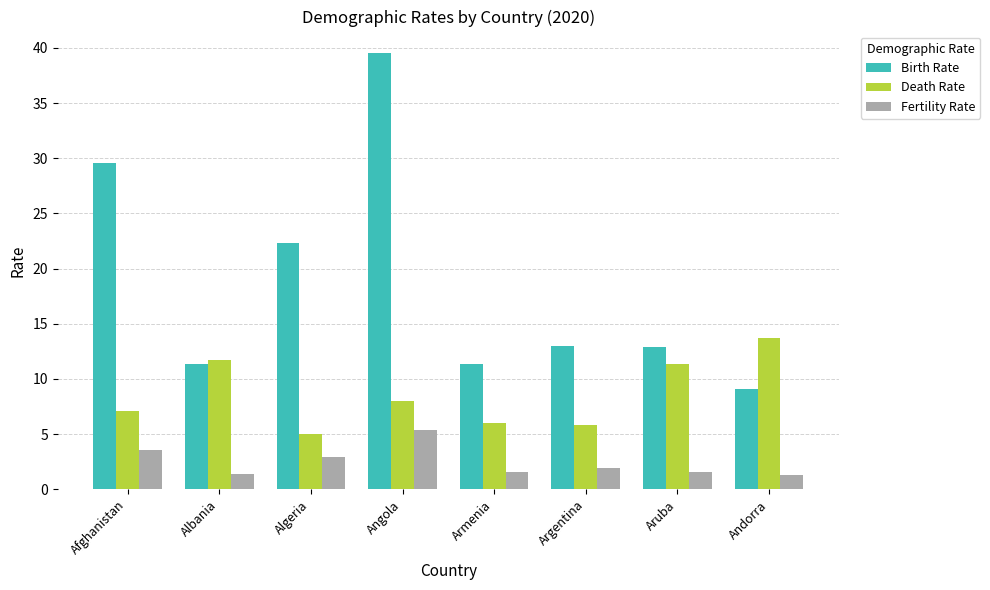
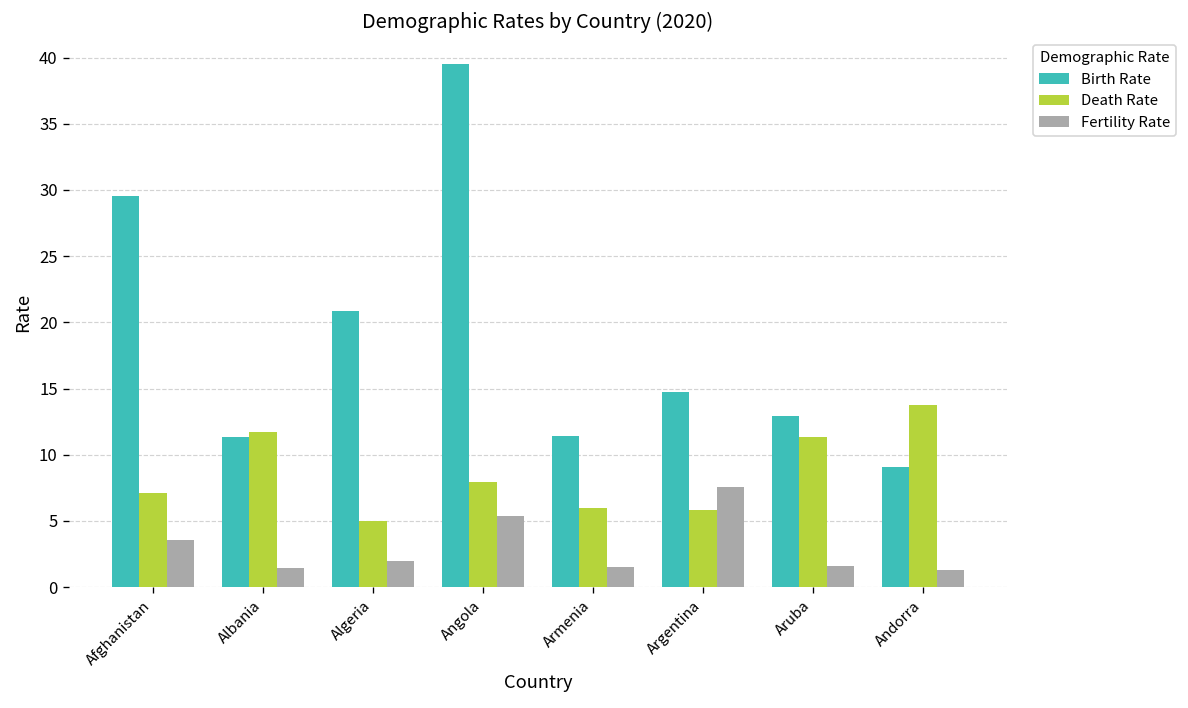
  {
    "Birth Rate": {
      "Afghanistan": 29.5,
      "Albania": 11.4,
-     "Algeria": 22.3,
+     "Algeria": 20.8,
      "Angola": 39.5,
      "Armenia": 11.4,
-     "Argentina": 13.0,
+     "Argentina": 14.8,
      "Aruba": 12.9,
      "Andorra": 9.1
    },
    "Death Rate": {
      "Afghanistan": 7.1,
      "Albania": 11.7,
      "Algeria": 5.0,
      "Angola": 8.0,
      "Armenia": 6.0,
      "Argentina": 5.8,
      "Aruba": 11.3,
      "Andorra": 13.8
    },
    "Fertility Rate": {
      "Afghanistan": 3.6,
      "Albania": 1.4,
-     "Algeria": 3.0,
+     "Algeria": 2.0,
      "Angola": 5.4,
      "Armenia": 1.6,
-     "Argentina": 1.9,
+     "Argentina": 7.6,
      "Aruba": 1.6,
      "Andorra": 1.3
    }
  }
